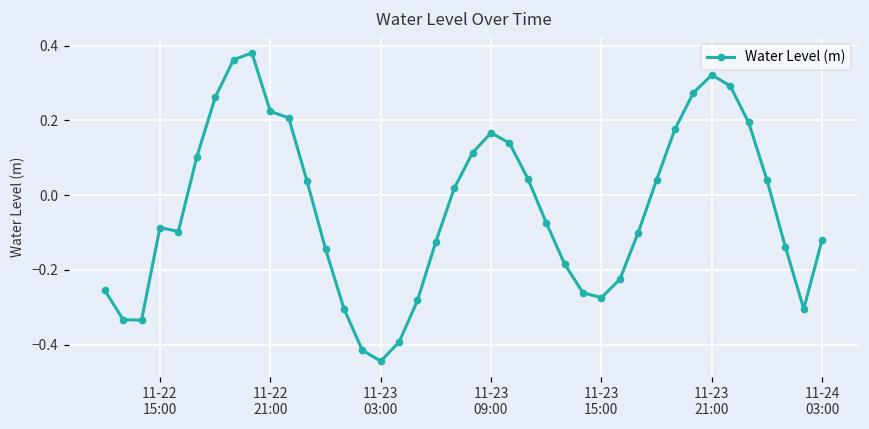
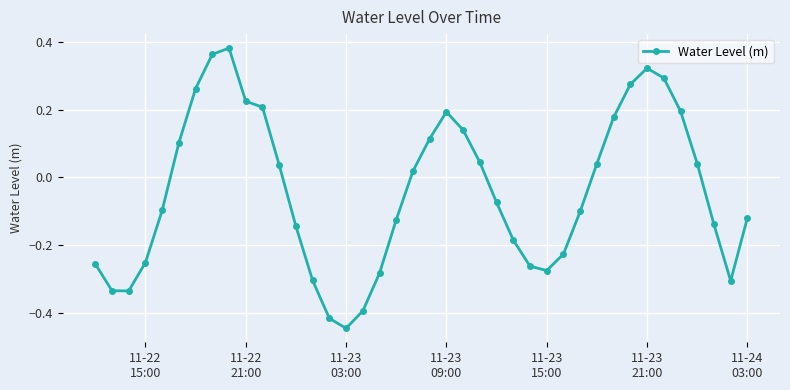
  {
-   "11-22 15:00": -0.09,
+   "11-22 15:00": -0.25,
    "11-22 21:00": 0.22,
    "11-23 03:00": -0.44,
-   "11-23 09:00": 0.17,
+   "11-23 09:00": 0.19,
    "11-23 15:00": -0.27,
    "11-23 21:00": 0.32,
    "11-24 03:00": -0.12
  }
